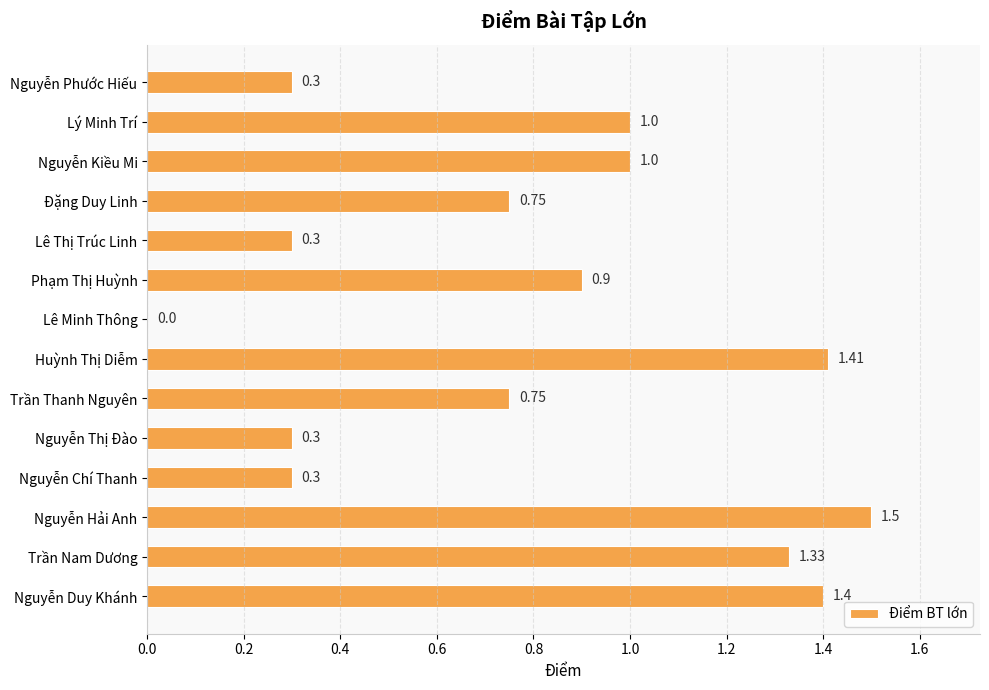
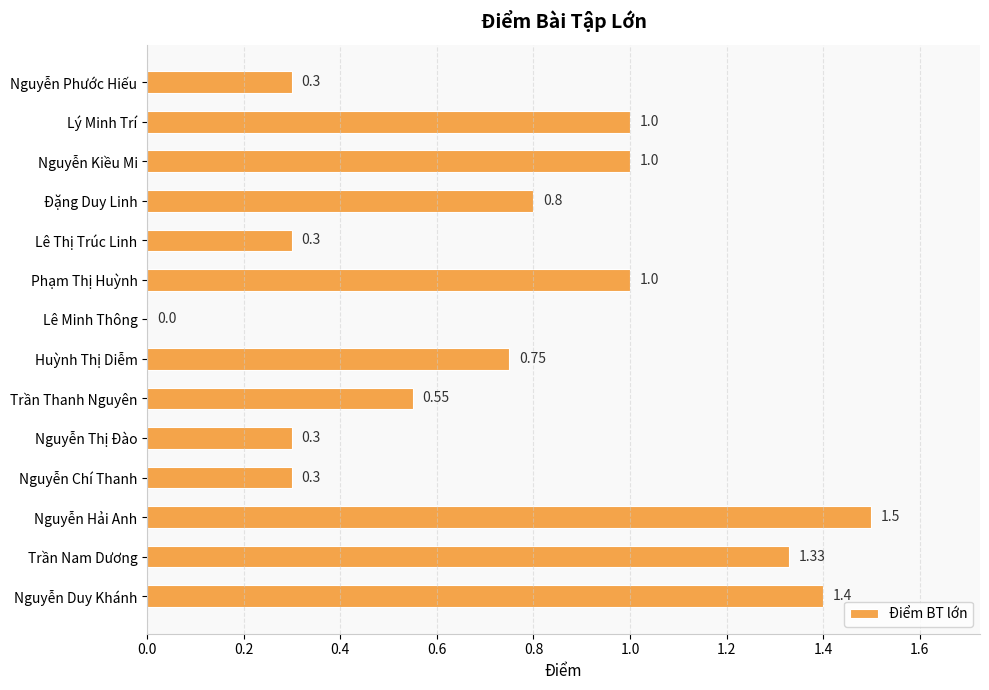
  {
    "Nguyễn Phước Hiếu": 0.3,
    "Lý Minh Trí": 1.0,
    "Nguyễn Kiều Mi": 1.0,
-   "Đặng Duy Linh": 0.75,
+   "Đặng Duy Linh": 0.8,
    "Lê Thị Trúc Linh": 0.3,
-   "Phạm Thị Huỳnh": 0.9,
+   "Phạm Thị Huỳnh": 1.0,
    "Lê Minh Thông": 0.0,
-   "Huỳnh Thị Diễm": 1.41,
-   "Trần Thanh Nguyên": 0.75,
+   "Huỳnh Thị Diễm": 0.75,
+   "Trần Thanh Nguyên": 0.55,
    "Nguyễn Thị Đào": 0.3,
    "Nguyễn Chí Thanh": 0.3,
    "Nguyễn Hải Anh": 1.5,
    "Trần Nam Dương": 1.33
  }
